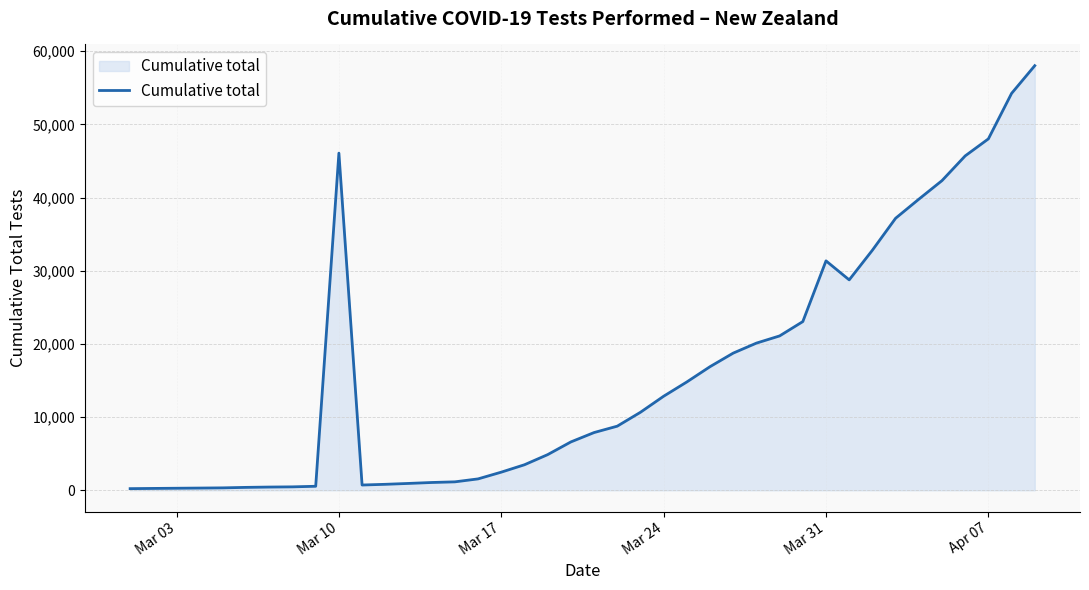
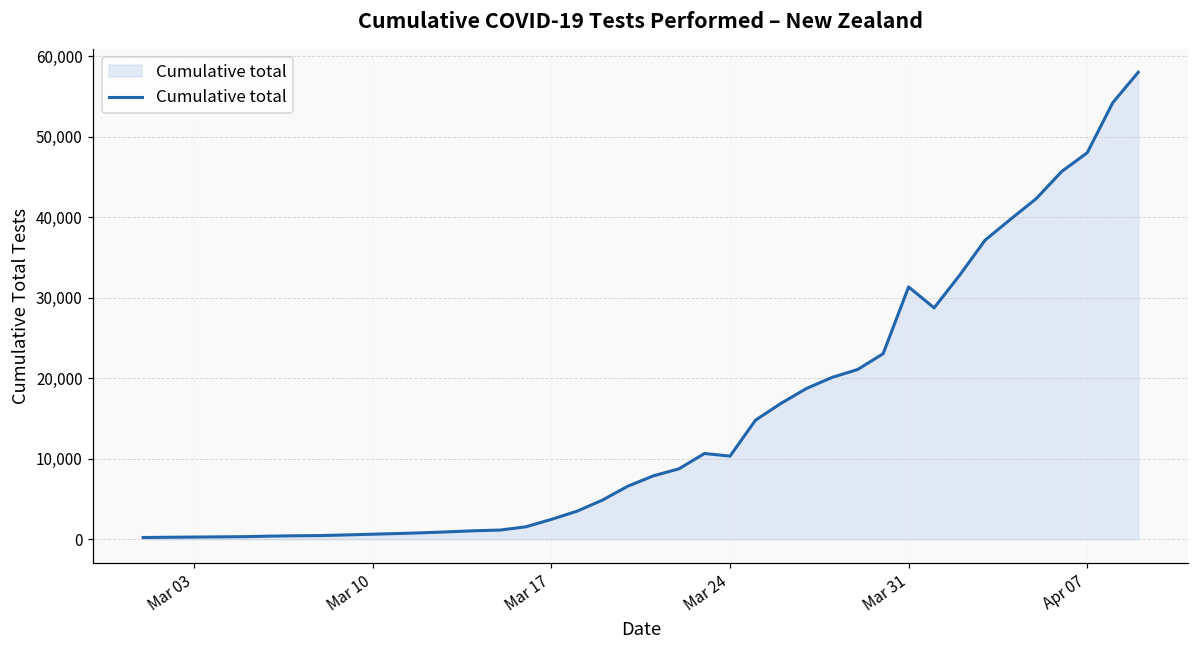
  {
    "Mar 03": "0",
-   "Mar 10": "46,000",
+   "Mar 10": "1,000",
    "Mar 17": "2,000",
-   "Mar 24": "13,000",
+   "Mar 24": "10,000",
    "Mar 31": "31,000",
    "Apr 07": "48,000"
  }
